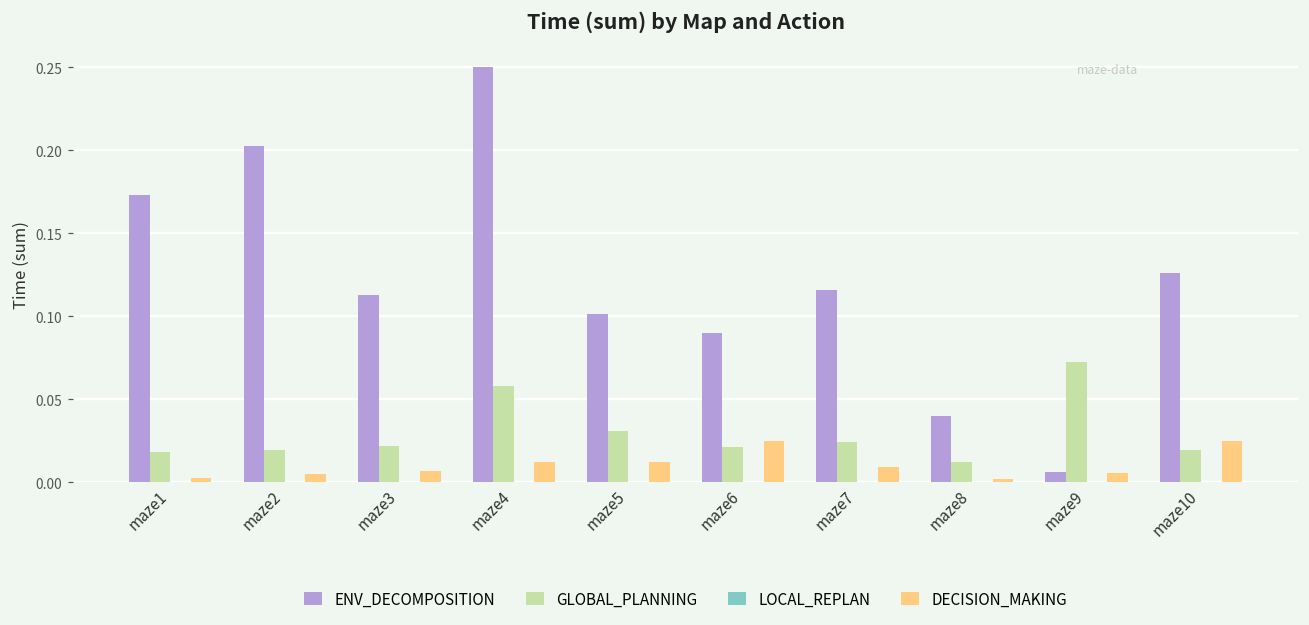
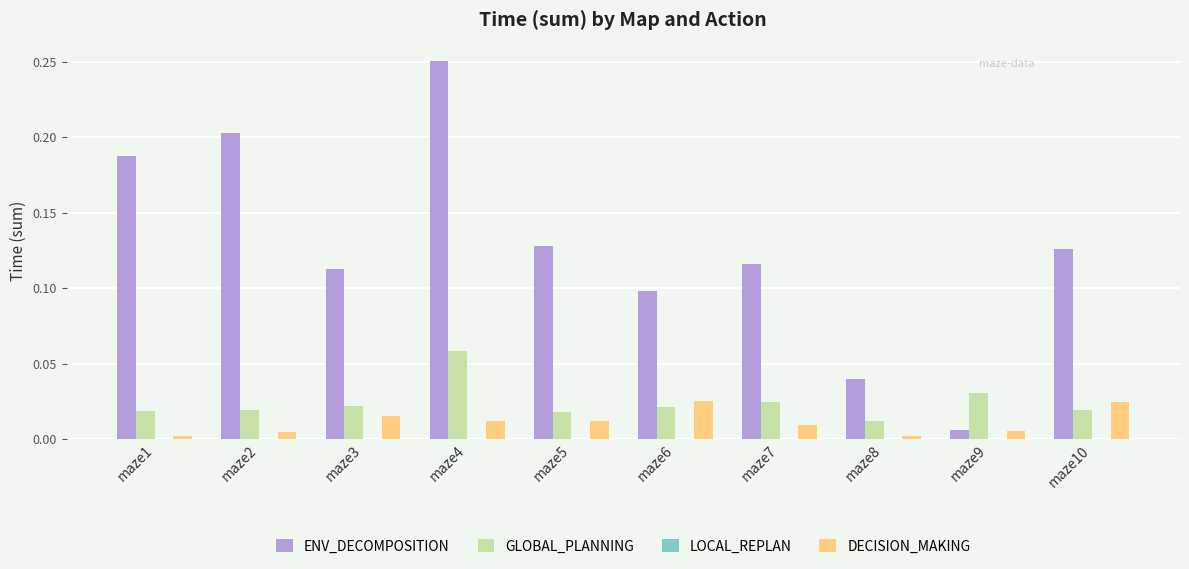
  {
    "ENV_DECOMPOSITION": {
-     "maze1": 0.173,
+     "maze1": 0.187,
      "maze2": 0.203,
      "maze3": 0.113,
      "maze4": 0.250,
-     "maze5": 0.102,
-     "maze6": 0.090,
+     "maze5": 0.128,
+     "maze6": 0.098,
      "maze7": 0.116,
      "maze8": 0.040,
      "maze9": 0.006,
      "maze10": 0.126
    },
    "GLOBAL_PLANNING": {
      "maze1": 0.018,
      "maze2": 0.020,
      "maze3": 0.022,
      "maze4": 0.058,
-     "maze5": 0.031,
+     "maze5": 0.018,
      "maze6": 0.021,
      "maze7": 0.024,
      "maze8": 0.012,
-     "maze9": 0.072,
+     "maze9": 0.031,
      "maze10": 0.020
    },
    "LOCAL_REPLAN": {
      "maze1": 0.000,
      "maze2": 0.000,
      "maze3": 0.000,
      "maze4": 0.000,
      "maze5": 0.000,
      "maze6": 0.000,
      "maze7": 0.000,
      "maze8": 0.000,
      "maze9": 0.000,
      "maze10": 0.000
    },
    "DECISION_MAKING": {
      "maze1": 0.002,
      "maze2": 0.005,
-     "maze3": 0.007,
+     "maze3": 0.015,
      "maze4": 0.012,
      "maze5": 0.012,
      "maze6": 0.025,
      "maze7": 0.009,
      "maze8": 0.002,
      "maze9": 0.005,
      "maze10": 0.025
    }
  }
